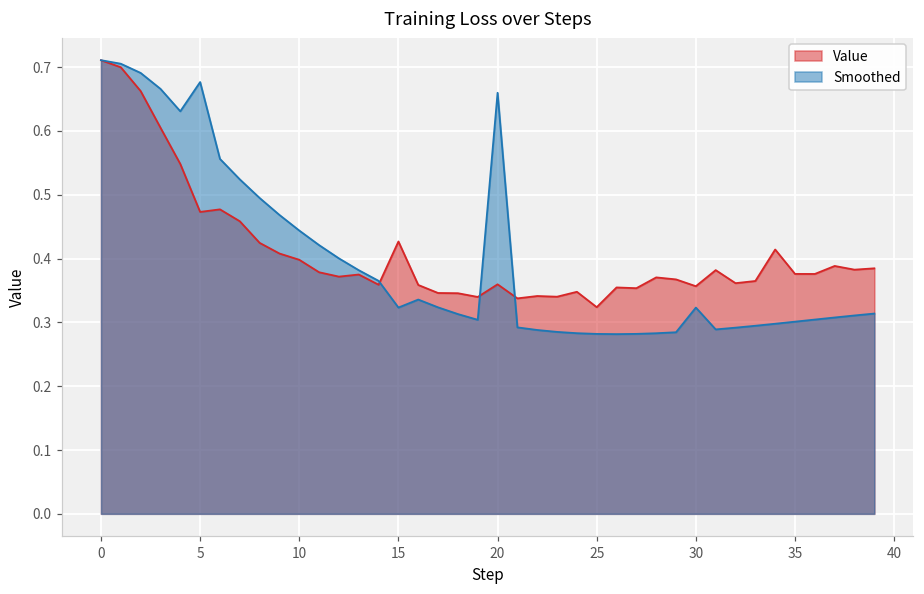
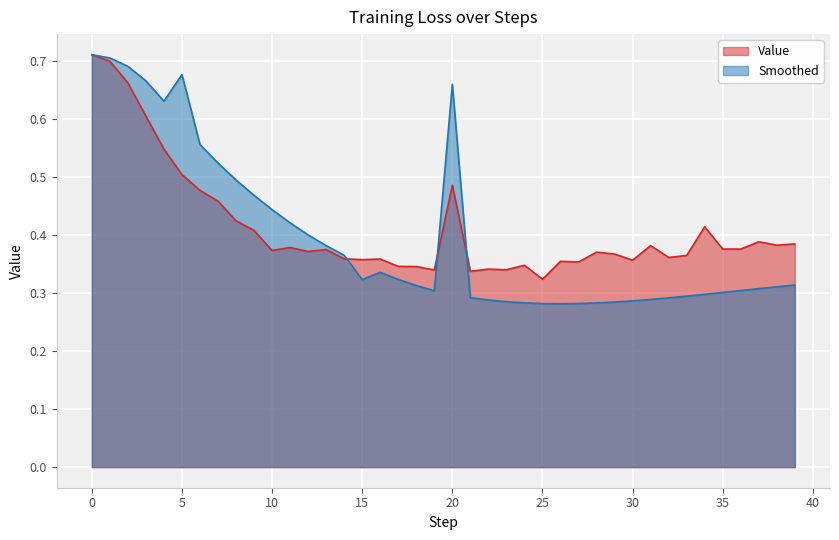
  {
    "Value": {
-     "5": 0.47,
-     "10": 0.40,
-     "15": 0.43,
-     "20": 0.36,
+     "5": 0.50,
+     "10": 0.37,
+     "15": 0.36,
+     "20": 0.49,
      "25": 0.32,
      "30": 0.36,
      "35": 0.38
    },
    "Smoothed": {
      "5": 0.68,
      "10": 0.44,
      "15": 0.32,
      "20": 0.66,
      "25": 0.28,
-     "30": 0.32,
+     "30": 0.29,
      "35": 0.30
    }
  }
